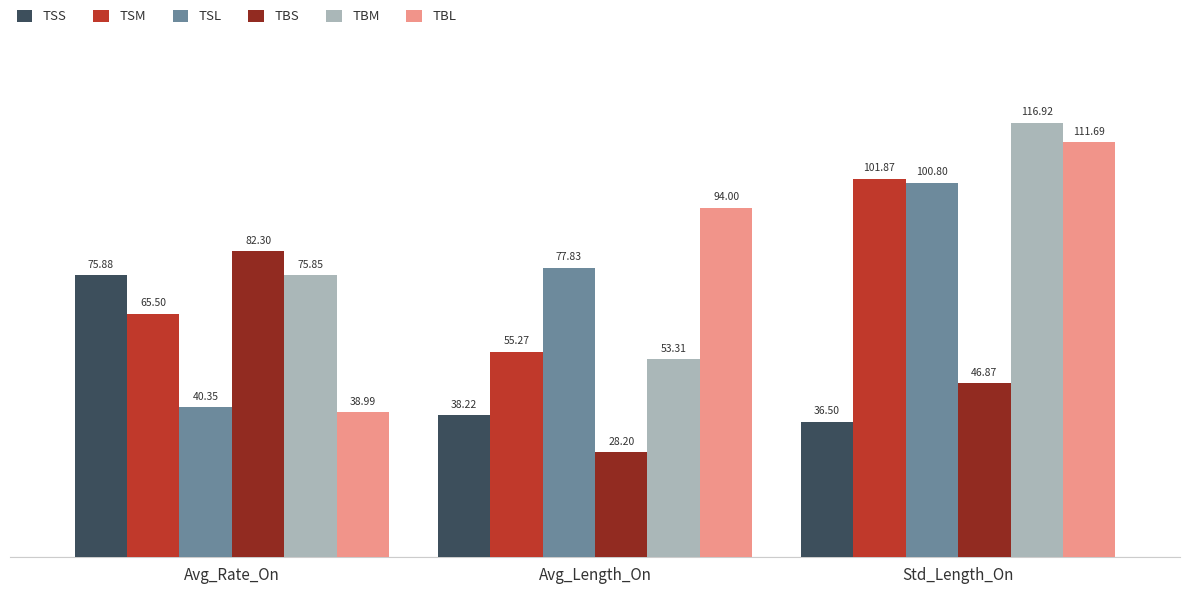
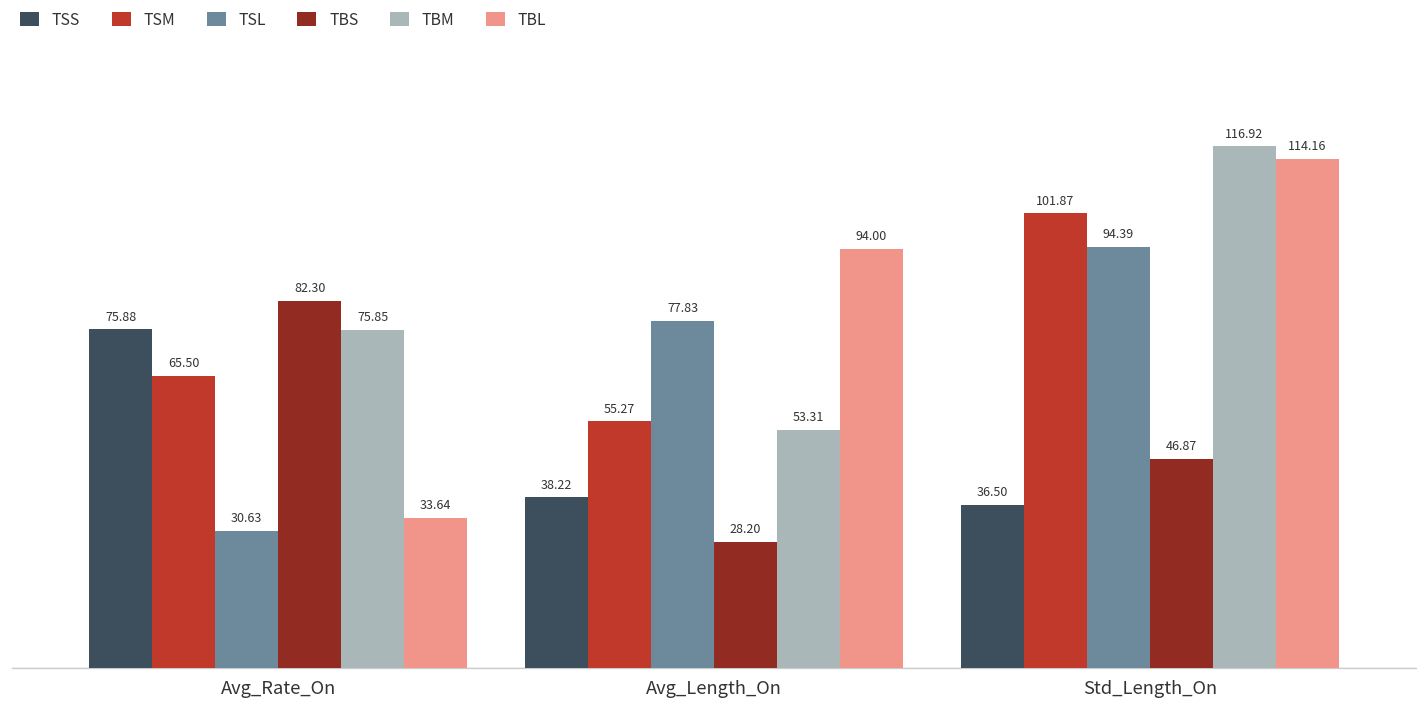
  {
    "TSS": {
      "Avg_Rate_On": 75.88,
      "Avg_Length_On": 38.22,
      "Std_Length_On": 36.50
    },
    "TSL": {
-     "Avg_Rate_On": 40.35,
+     "Avg_Rate_On": 30.63,
      "Avg_Length_On": 77.83,
-     "Std_Length_On": 100.80
+     "Std_Length_On": 94.39
    },
    "TBM": {
      "Avg_Rate_On": 75.85,
      "Avg_Length_On": 53.31,
      "Std_Length_On": 116.92
    },
    "TBL": {
-     "Avg_Rate_On": 38.99,
+     "Avg_Rate_On": 33.64,
      "Avg_Length_On": 94.00,
-     "Std_Length_On": 111.69
+     "Std_Length_On": 114.16
    }
  }
